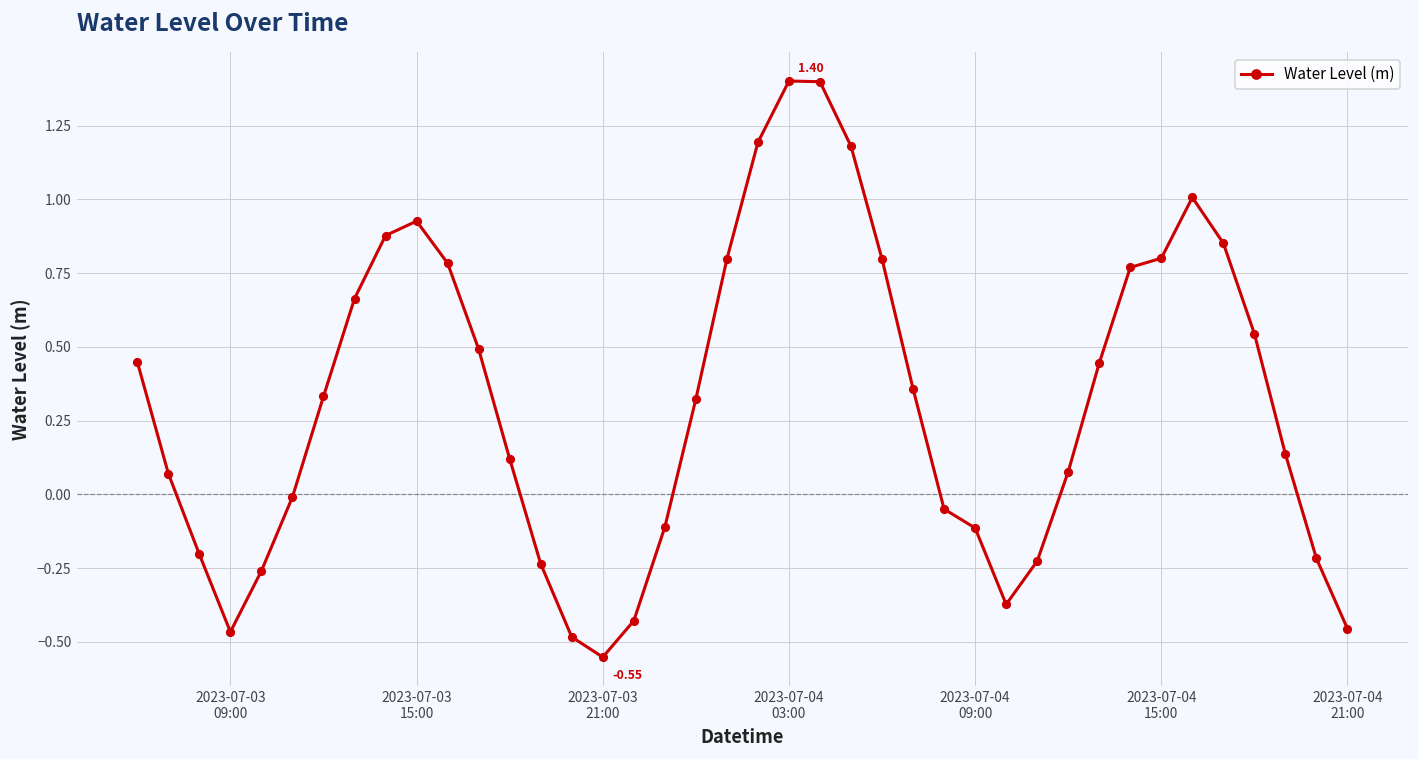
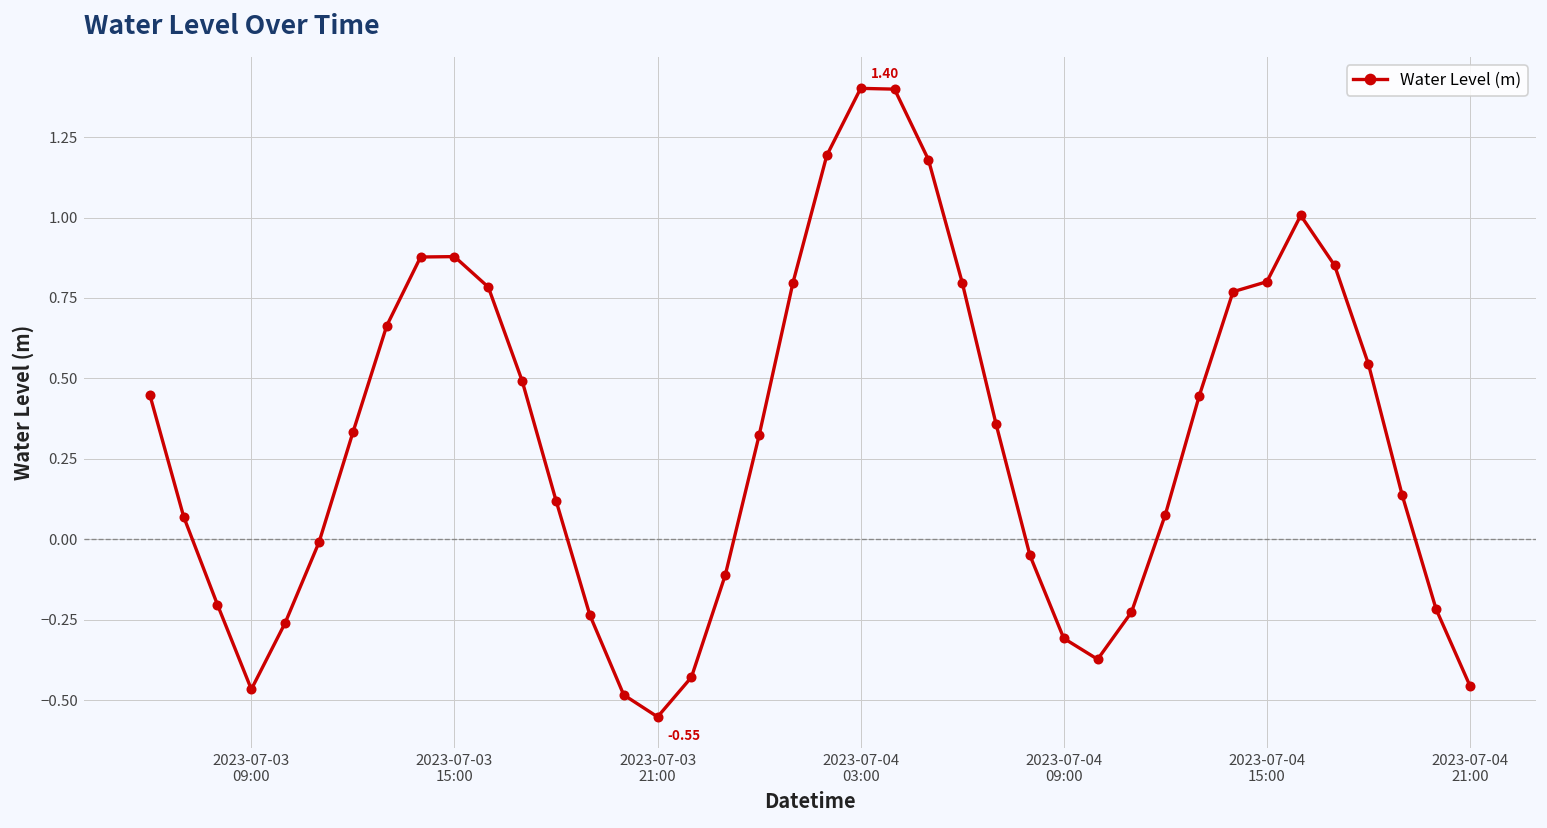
  {
    "2023-07-03 09:00": -0.47,
-   "2023-07-03 15:00": 0.93,
-   "2023-07-04 09:00": -0.11,
+   "2023-07-03 15:00": 0.88,
+   "2023-07-04 09:00": -0.31,
    "2023-07-04 15:00": 0.80,
    "2023-07-04 21:00": -0.46
  }
